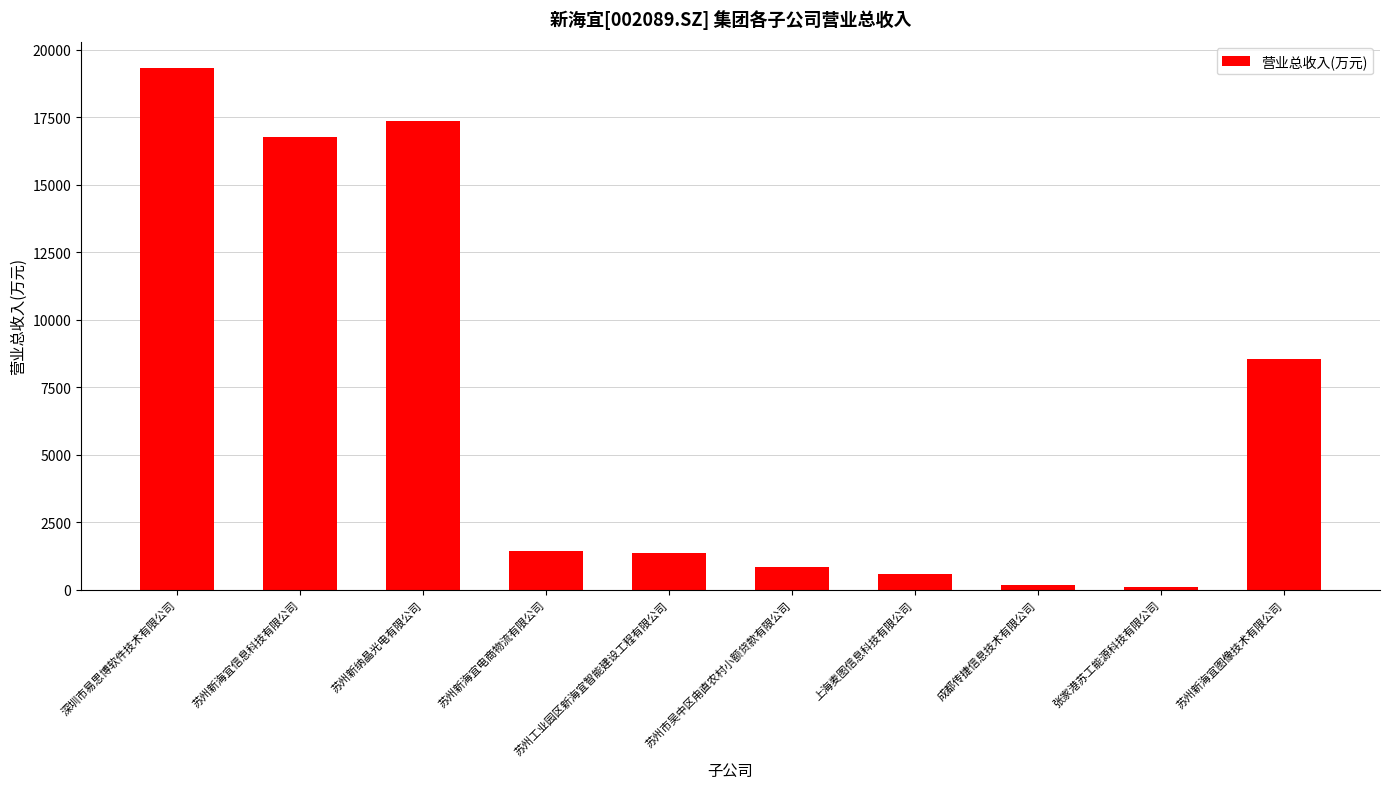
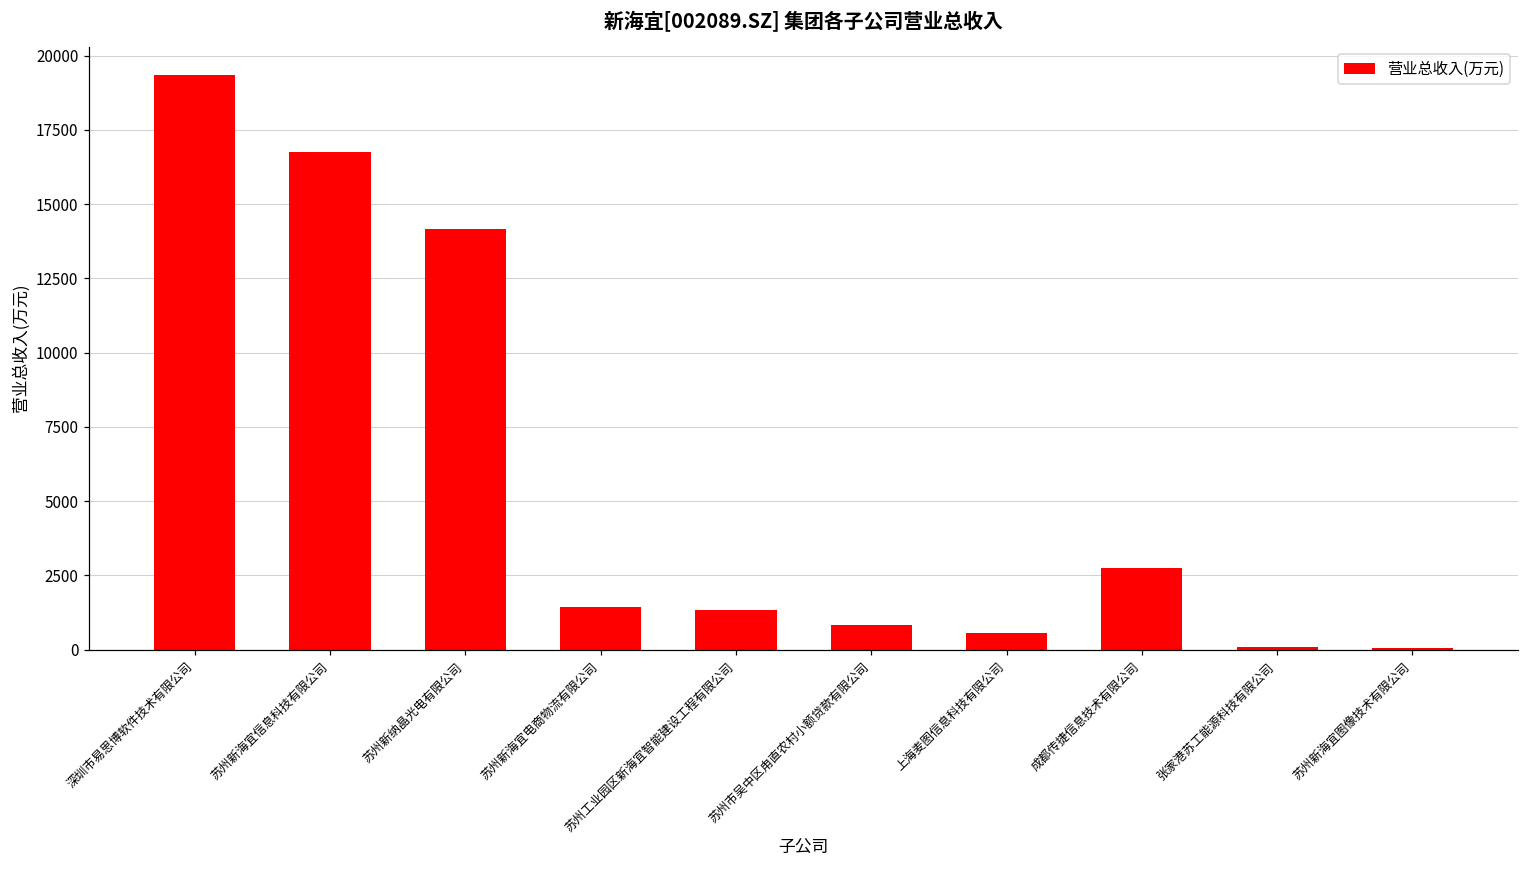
  {
    "深圳市易思博软件技术有限公司": 19300,
    "苏州新海宜信息科技有限公司": 16700,
-   "苏州新纳晶光电有限公司": 17400,
+   "苏州新纳晶光电有限公司": 14200,
    "苏州新海宜电商物流有限公司": 1400,
    "苏州工业园区新海宜智能建设工程有限公司": 1300,
    "苏州市吴中区甪直农村小额贷款有限公司": 800,
    "上海麦图信息科技有限公司": 600,
-   "成都传捷信息技术有限公司": 200,
+   "成都传捷信息技术有限公司": 2800,
    "张家港苏工能源科技有限公司": 100,
-   "苏州新海宜图像技术有限公司": 8600
+   "苏州新海宜图像技术有限公司": 0
  }
